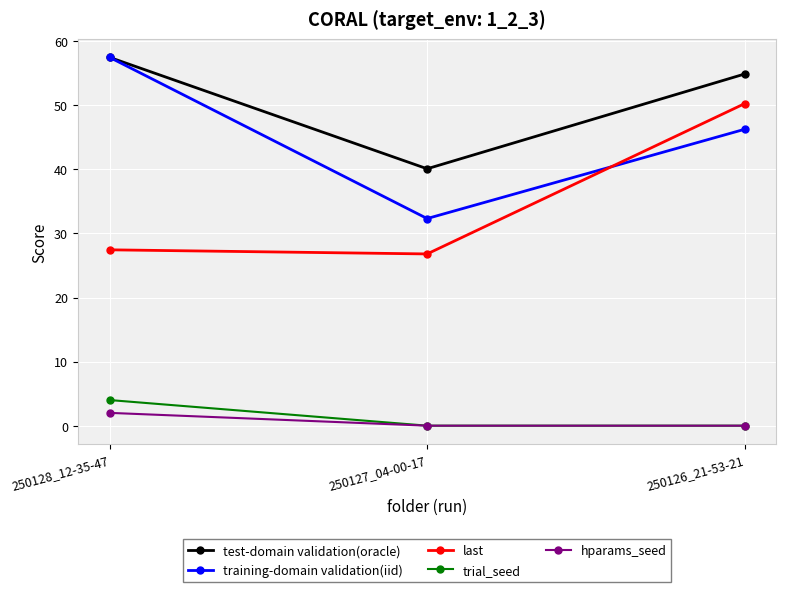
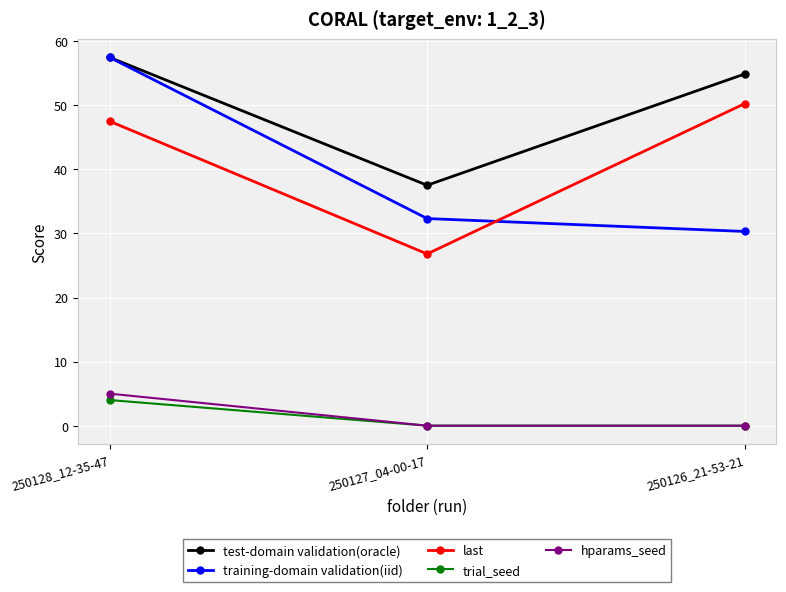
  {
    "test-domain validation(oracle)": {
-     "250127_04-00-17": 40,
+     "250127_04-00-17": 38,
      "250126_21-53-21": 55
    },
    "training-domain validation(iid)": {
      "250127_04-00-17": 32,
-     "250126_21-53-21": 46
+     "250126_21-53-21": 30
    },
    "last": {
-     "250128_12-35-47": 27,
+     "250128_12-35-47": 48,
      "250127_04-00-17": 27,
      "250126_21-53-21": 50
    },
    "trial_seed": {
      "250128_12-35-47": 4
    },
    "hparams_seed": {
-     "250128_12-35-47": 2
+     "250128_12-35-47": 5
    }
  }
